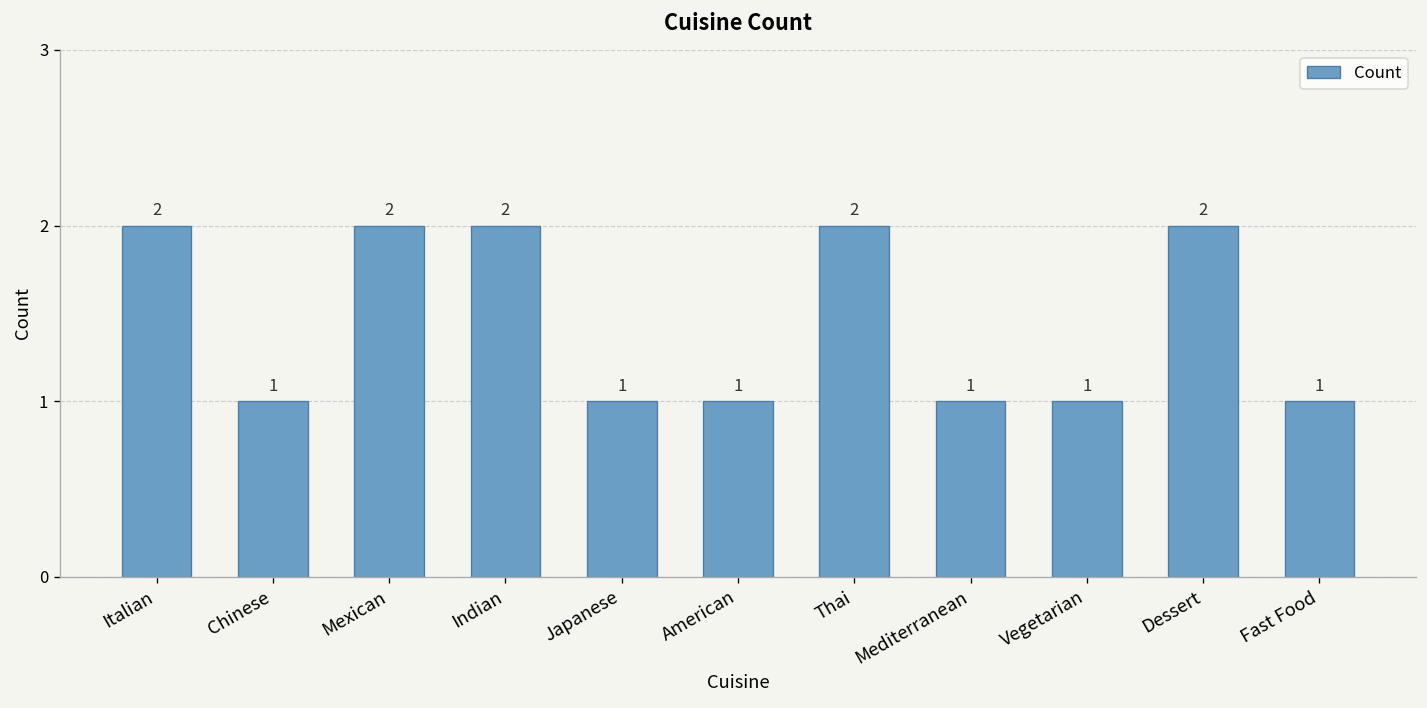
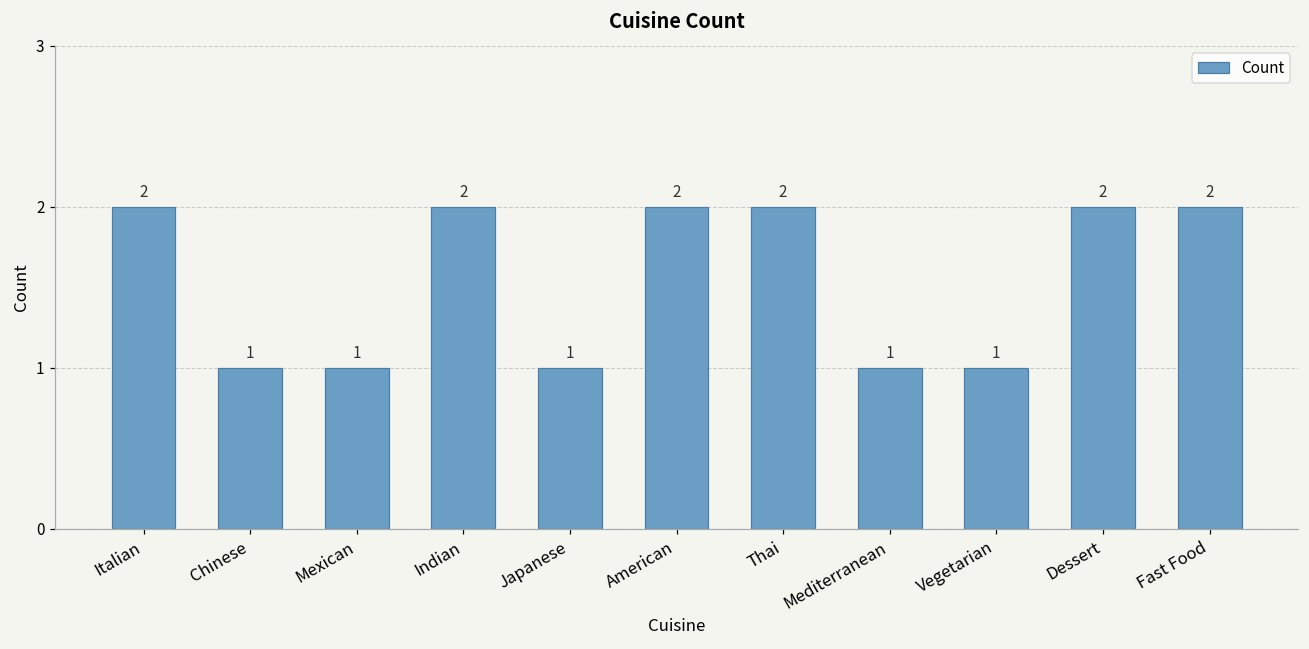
  {
    "Italian": 2,
    "Chinese": 1,
-   "Mexican": 2,
+   "Mexican": 1,
    "Indian": 2,
    "Japanese": 1,
-   "American": 1,
+   "American": 2,
    "Thai": 2,
    "Mediterranean": 1,
    "Vegetarian": 1,
    "Dessert": 2,
-   "Fast Food": 1
+   "Fast Food": 2
  }
